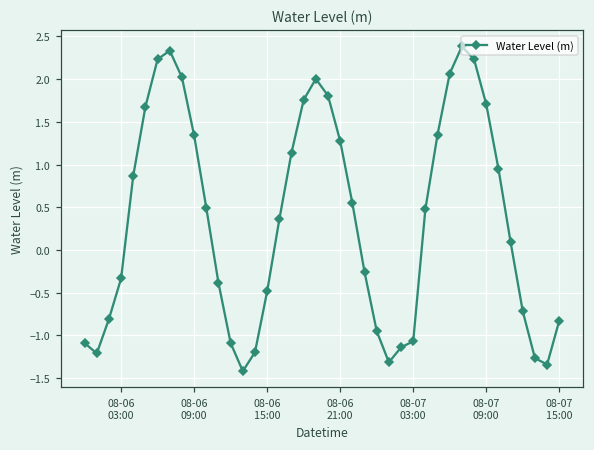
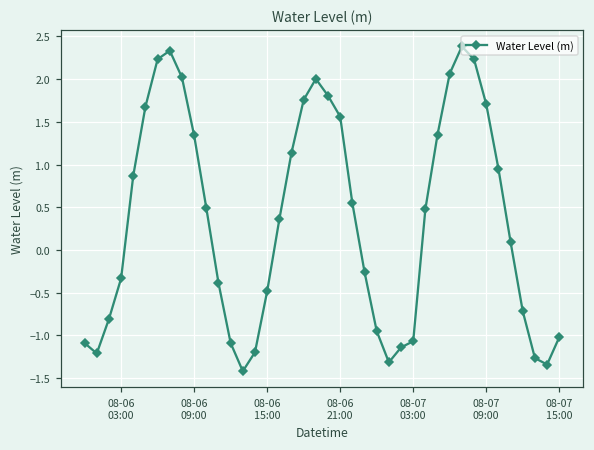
  {
    "08-06 03:00": -0.3,
    "08-06 09:00": 1.3,
    "08-06 15:00": -0.5,
-   "08-06 21:00": 1.3,
+   "08-06 21:00": 1.6,
    "08-07 03:00": -1.1,
    "08-07 09:00": 1.7,
-   "08-07 15:00": -0.8
+   "08-07 15:00": -1.0
  }
